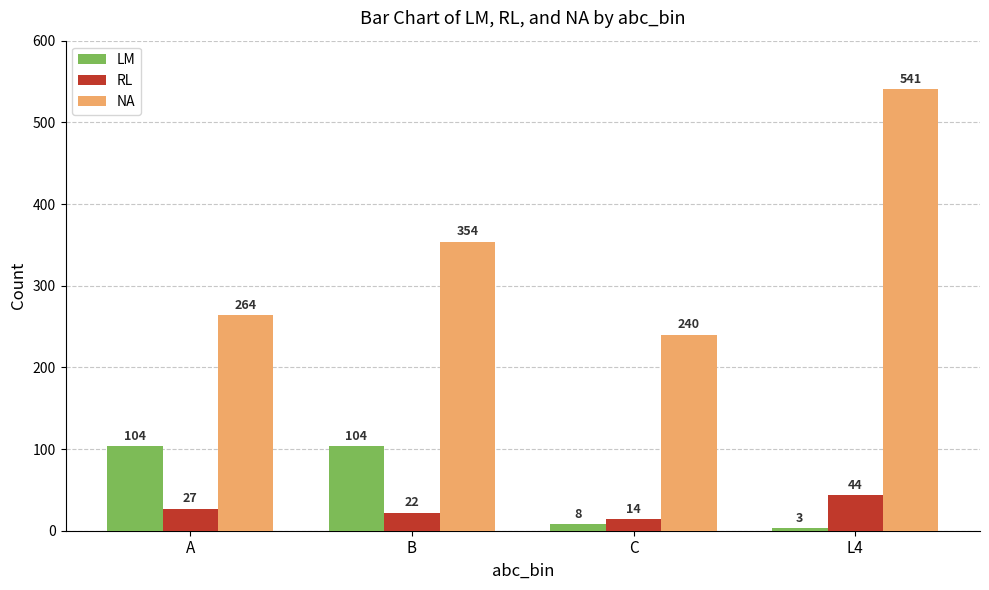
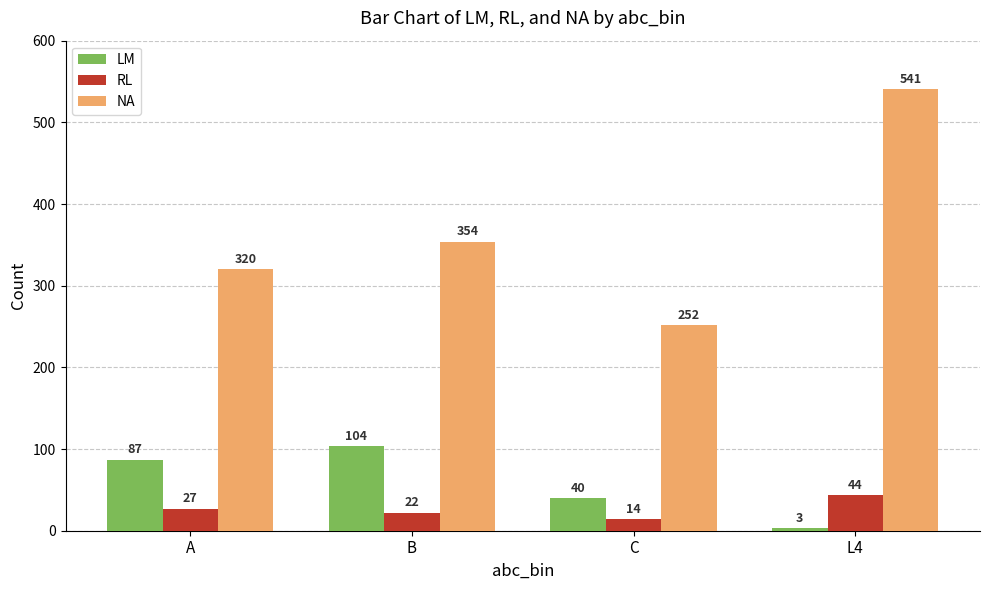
  {
    "LM": {
-     "A": 104,
+     "A": 87,
      "B": 104,
-     "C": 8,
+     "C": 40,
      "L4": 3
    },
    "RL": {
      "A": 27,
      "B": 22,
      "C": 14,
      "L4": 44
    },
    "NA": {
-     "A": 264,
+     "A": 320,
      "B": 354,
-     "C": 240,
+     "C": 252,
      "L4": 541
    }
  }
